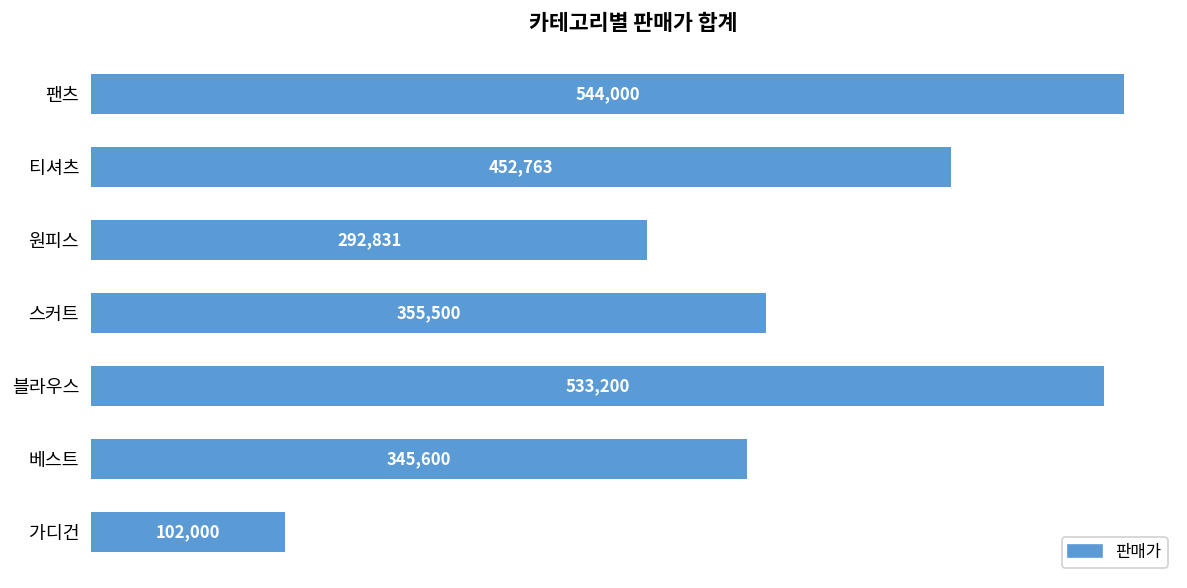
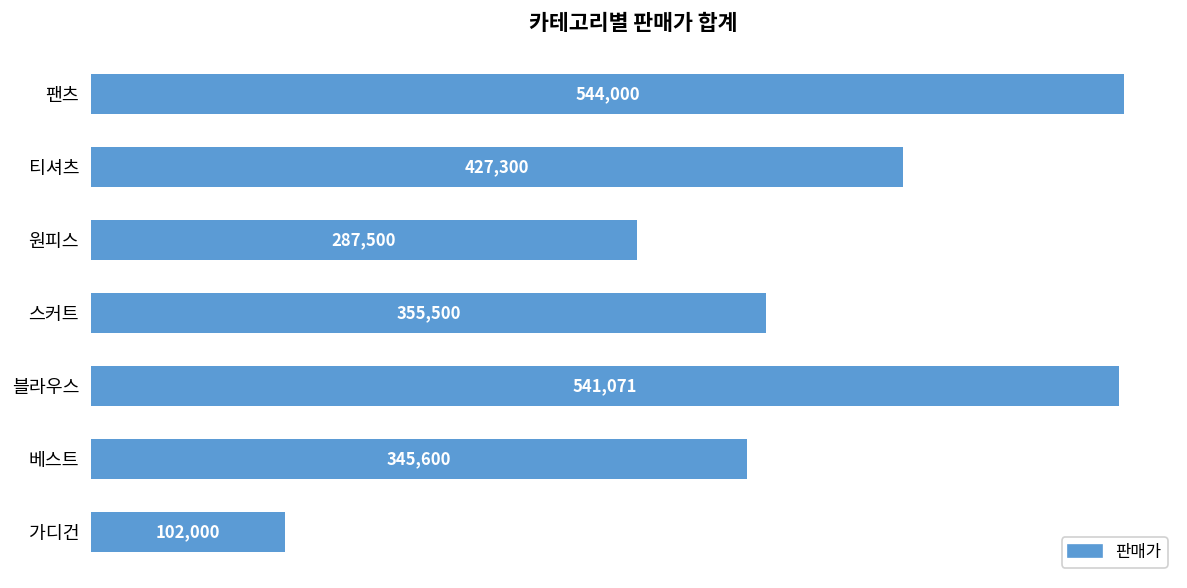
  {
    "팬츠": "544,000",
-   "티셔츠": "452,763",
-   "원피스": "292,831",
+   "티셔츠": "427,300",
+   "원피스": "287,500",
    "스커트": "355,500",
-   "블라우스": "533,200",
+   "블라우스": "541,071",
    "베스트": "345,600",
    "가디건": "102,000"
  }
